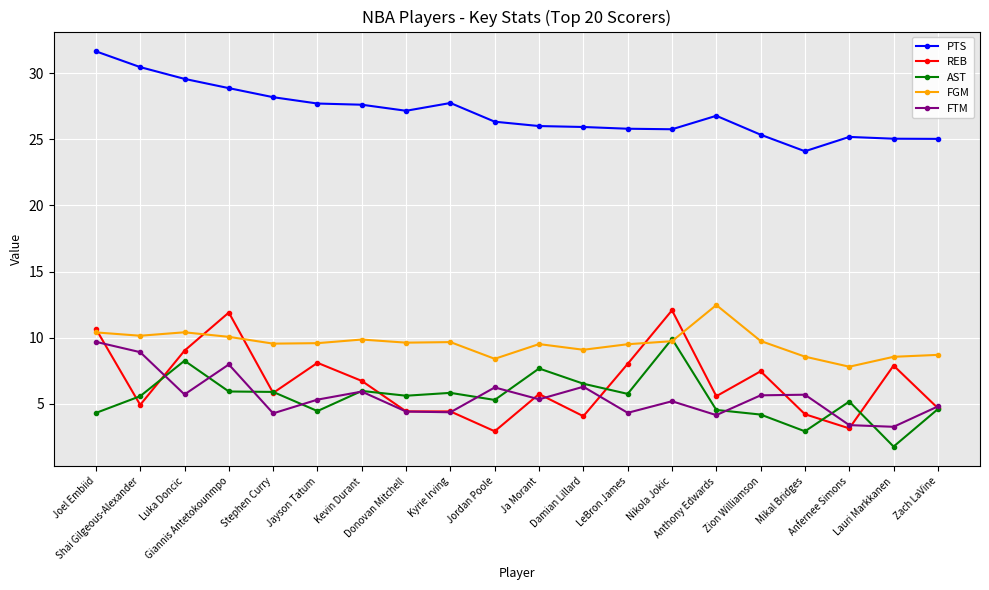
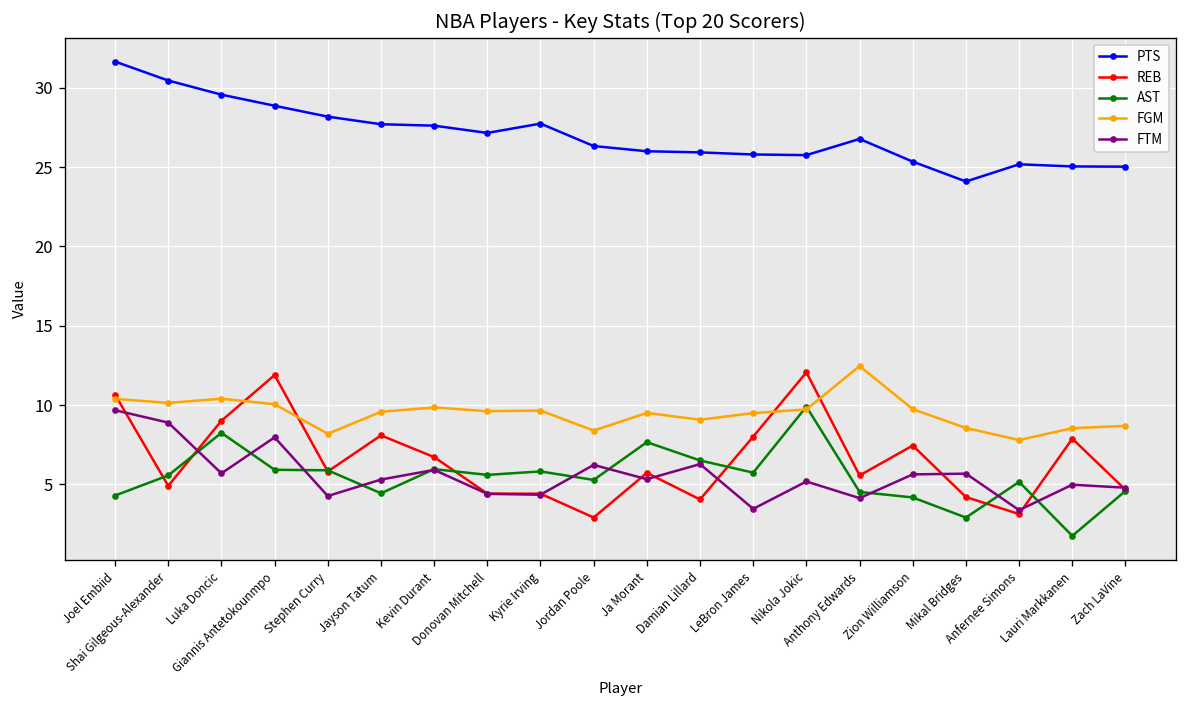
  {
    "PTS": {
      "Joel Embiid": 31.7,
      "Shai Gilgeous-Alexander": 30.5,
      "Luka Doncic": 29.6,
      "Giannis Antetokounmpo": 28.9,
      "Stephen Curry": 28.2,
      "Jayson Tatum": 27.7,
      "Kevin Durant": 27.6,
      "Donovan Mitchell": 27.2,
      "Kyrie Irving": 27.7,
      "Jordan Poole": 26.3,
      "Ja Morant": 26.0,
      "Damian Lillard": 25.9,
      "LeBron James": 25.8,
      "Nikola Jokic": 25.8,
      "Anthony Edwards": 26.8,
      "Zion Williamson": 25.3,
      "Mikal Bridges": 24.1,
      "Anfernee Simons": 25.2,
      "Lauri Markkanen": 25.0,
      "Zach LaVine": 25.0
    },
    "REB": {
      "Joel Embiid": 10.7,
      "Shai Gilgeous-Alexander": 4.9,
      "Luka Doncic": 9.0,
      "Giannis Antetokounmpo": 11.9,
      "Jayson Tatum": 8.1,
      "Kevin Durant": 6.7,
      "Jordan Poole": 2.9,
      "Ja Morant": 5.7,
      "Damian Lillard": 4.1,
      "LeBron James": 8.0,
      "Nikola Jokic": 12.1,
      "Anthony Edwards": 5.6,
      "Zion Williamson": 7.5,
      "Mikal Bridges": 4.2,
      "Anfernee Simons": 3.1,
      "Lauri Markkanen": 7.9
    },
    "AST": {
      "Joel Embiid": 4.3,
      "Shai Gilgeous-Alexander": 5.6,
      "Luka Doncic": 8.3,
      "Giannis Antetokounmpo": 5.9,
      "Jayson Tatum": 4.4,
      "Donovan Mitchell": 5.6,
      "Kyrie Irving": 5.8,
      "Jordan Poole": 5.3,
      "Ja Morant": 7.7,
      "Damian Lillard": 6.5,
      "LeBron James": 5.7,
      "Anthony Edwards": 4.5,
      "Zion Williamson": 4.2,
      "Mikal Bridges": 2.9,
      "Anfernee Simons": 5.2,
      "Lauri Markkanen": 1.8
    },
    "FGM": {
      "Joel Embiid": 10.4,
      "Shai Gilgeous-Alexander": 10.1,
      "Luka Doncic": 10.4,
      "Giannis Antetokounmpo": 10.1,
-     "Stephen Curry": 9.5,
+     "Stephen Curry": 8.2,
      "Jayson Tatum": 9.6,
      "Kevin Durant": 9.9,
      "Donovan Mitchell": 9.6,
      "Kyrie Irving": 9.7,
      "Jordan Poole": 8.4,
      "Ja Morant": 9.5,
      "Damian Lillard": 9.1,
      "LeBron James": 9.5,
      "Anthony Edwards": 12.5,
      "Zion Williamson": 9.7,
      "Mikal Bridges": 8.6,
      "Anfernee Simons": 7.8,
      "Lauri Markkanen": 8.5,
      "Zach LaVine": 8.7
    },
    "FTM": {
      "Joel Embiid": 9.7,
      "Shai Gilgeous-Alexander": 8.9,
      "Luka Doncic": 5.7,
      "Giannis Antetokounmpo": 8.0,
      "Stephen Curry": 4.3,
      "Jayson Tatum": 5.3,
      "Jordan Poole": 6.2,
      "Ja Morant": 5.3,
      "Damian Lillard": 6.3,
-     "LeBron James": 4.3,
+     "LeBron James": 3.5,
      "Nikola Jokic": 5.2,
      "Anthony Edwards": 4.1,
      "Zion Williamson": 5.6,
      "Mikal Bridges": 5.7,
      "Anfernee Simons": 3.4,
-     "Lauri Markkanen": 3.3
+     "Lauri Markkanen": 5.0
    }
  }
